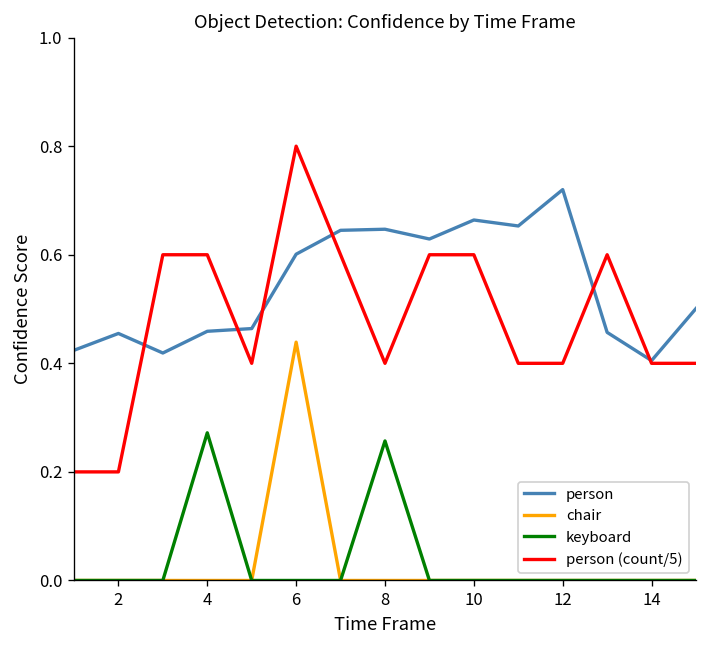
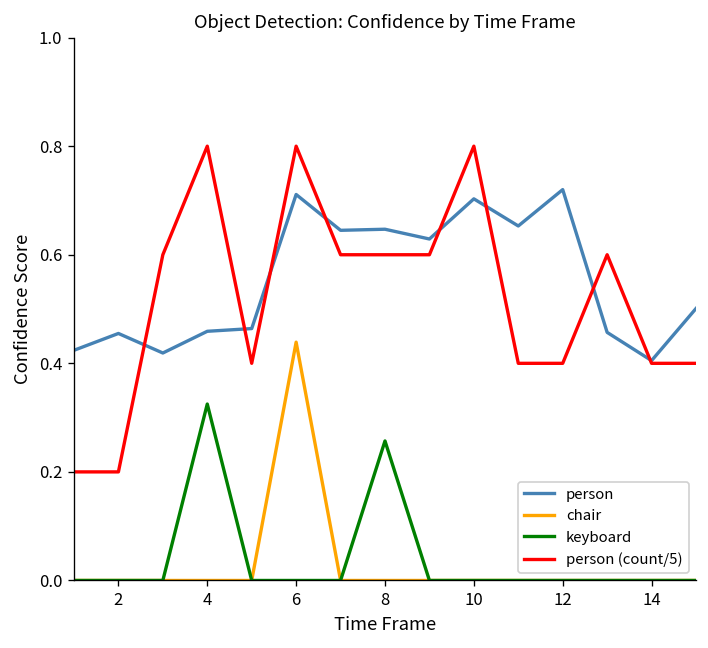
  {
    "person": {
      "2": 0.46,
      "4": 0.46,
-     "6": 0.60,
+     "6": 0.71,
      "8": 0.65,
-     "10": 0.66,
+     "10": 0.70,
      "12": 0.72
    },
    "chair": {
      "4": 0.00,
      "6": 0.44,
      "8": 0.00
    },
    "keyboard": {
-     "4": 0.27,
+     "4": 0.33,
      "6": 0.00,
      "8": 0.26
    },
    "person (count/5)": {
      "2": 0.20,
-     "4": 0.60,
+     "4": 0.80,
      "6": 0.80,
-     "8": 0.40,
-     "10": 0.60,
+     "8": 0.60,
+     "10": 0.80,
      "12": 0.40
    }
  }
